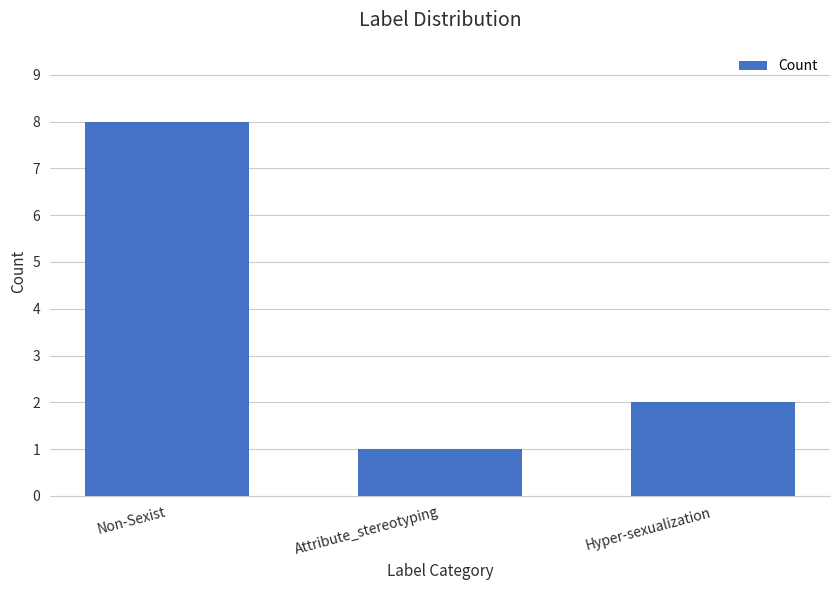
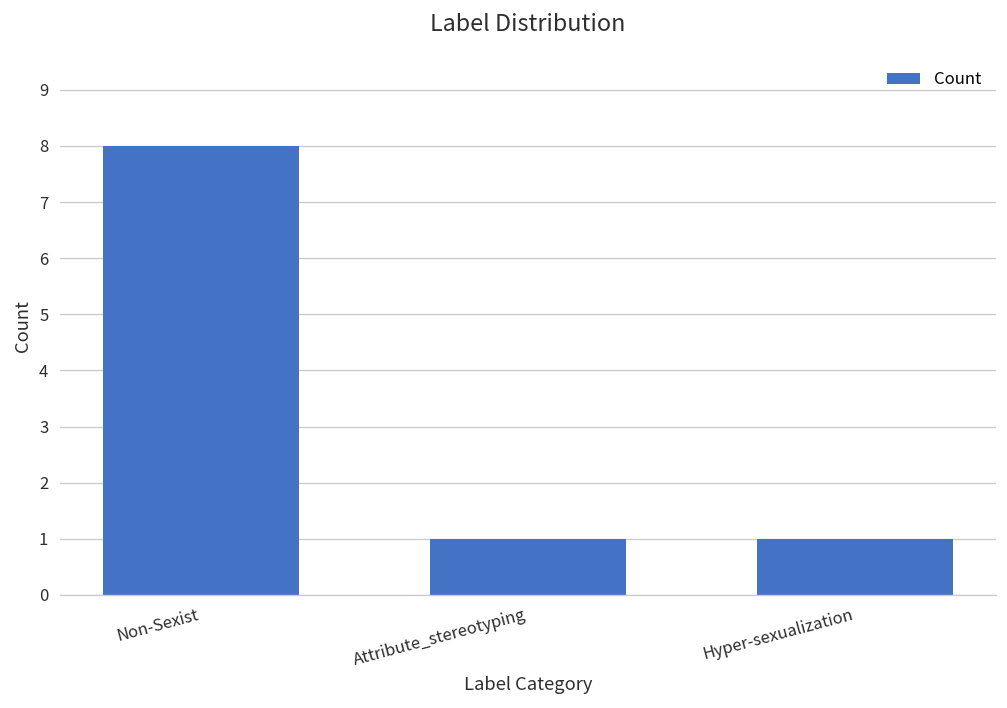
  {
    "Non-Sexist": 8,
    "Attribute_stereotyping": 1,
-   "Hyper-sexualization": 2
+   "Hyper-sexualization": 1
  }
